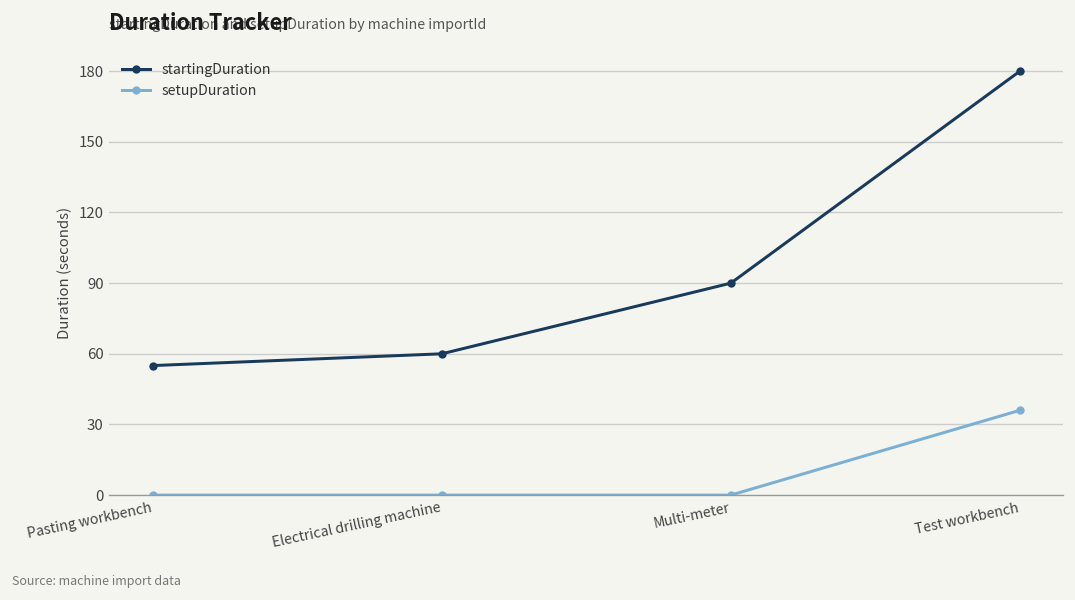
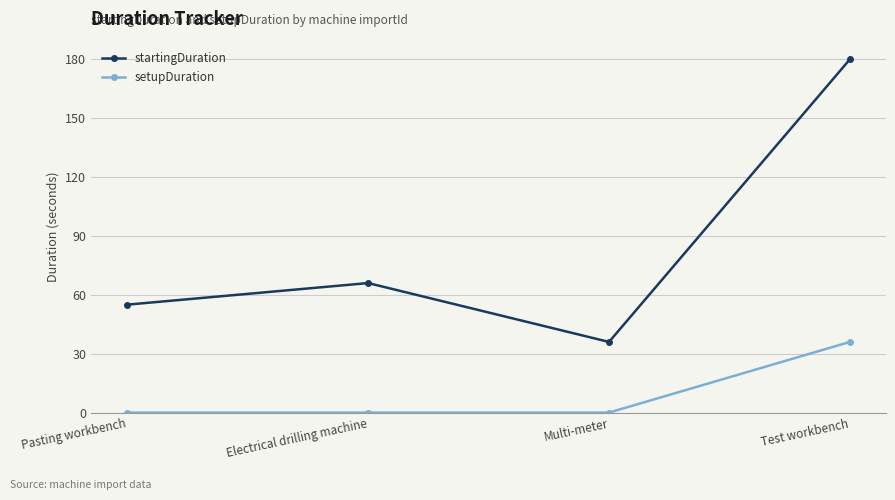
  {
    "startingDuration": {
      "Pasting workbench": 55,
-     "Electrical drilling machine": 60,
-     "Multi-meter": 90,
+     "Electrical drilling machine": 66,
+     "Multi-meter": 36,
      "Test workbench": 180
    },
    "setupDuration": {
      "Pasting workbench": 0,
      "Electrical drilling machine": 0,
      "Multi-meter": 0,
      "Test workbench": 36
    }
  }
